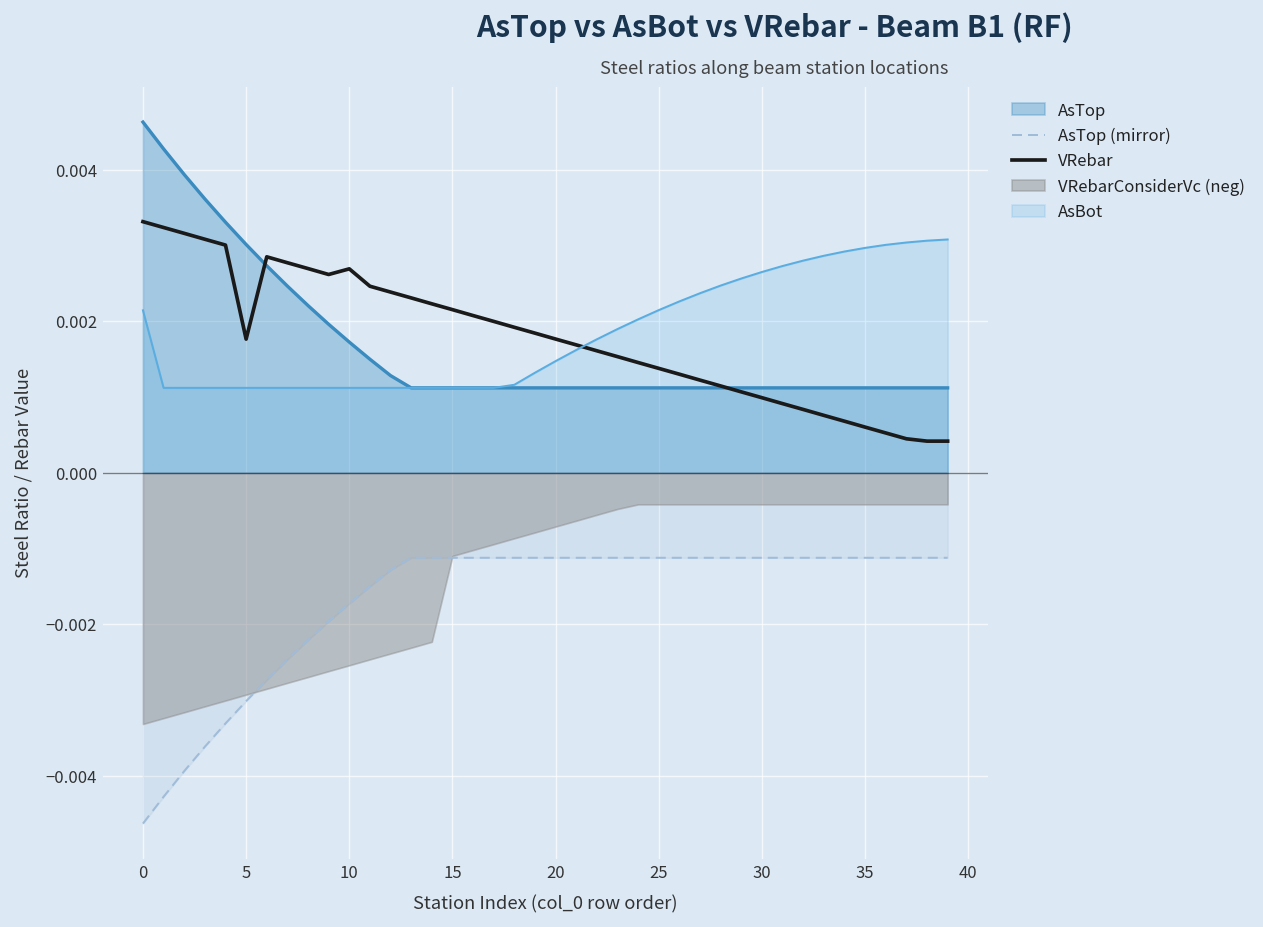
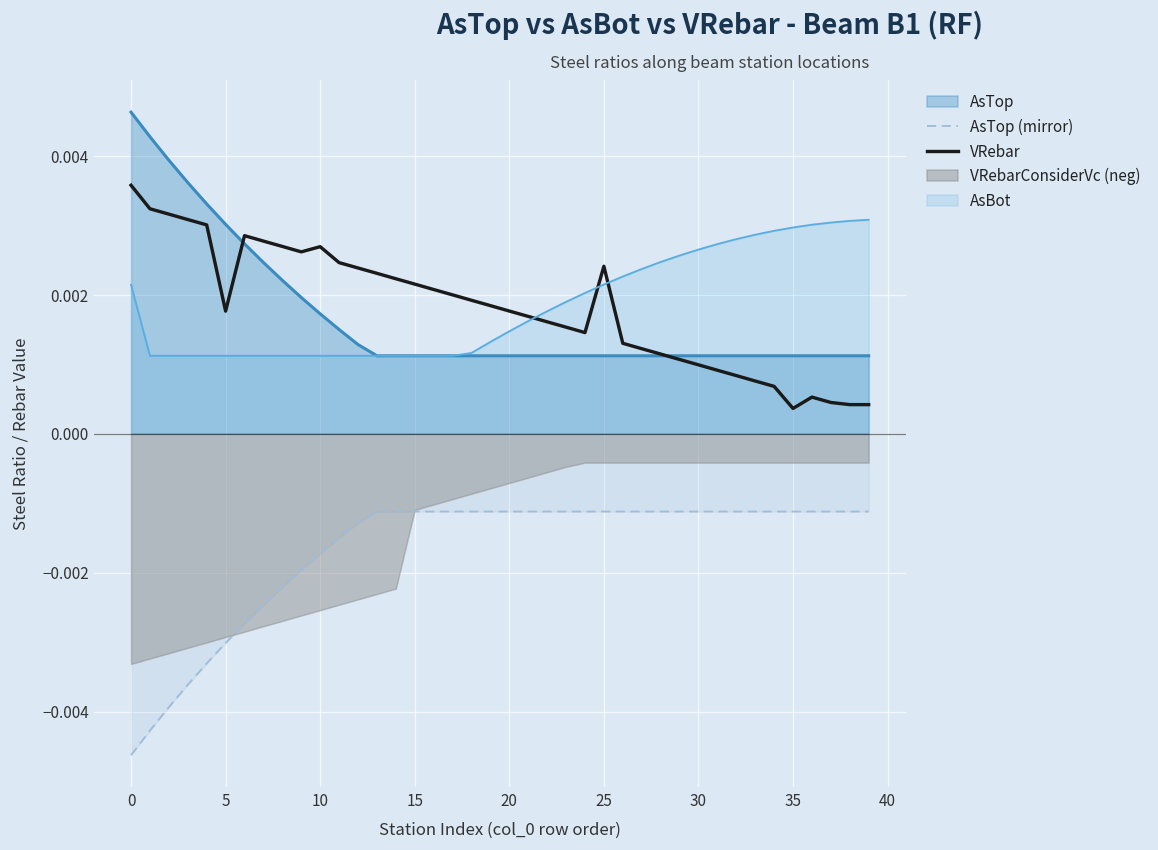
  {
    "VRebar": {
-     "0": 0.0033,
+     "0": 0.0036,
      "5": 0.0018,
      "10": 0.0027,
      "15": 0.0022,
      "20": 0.0018,
-     "25": 0.0014,
+     "25": 0.0024,
      "30": 0.0010,
-     "35": 0.0006
+     "35": 0.0004
    }
  }
